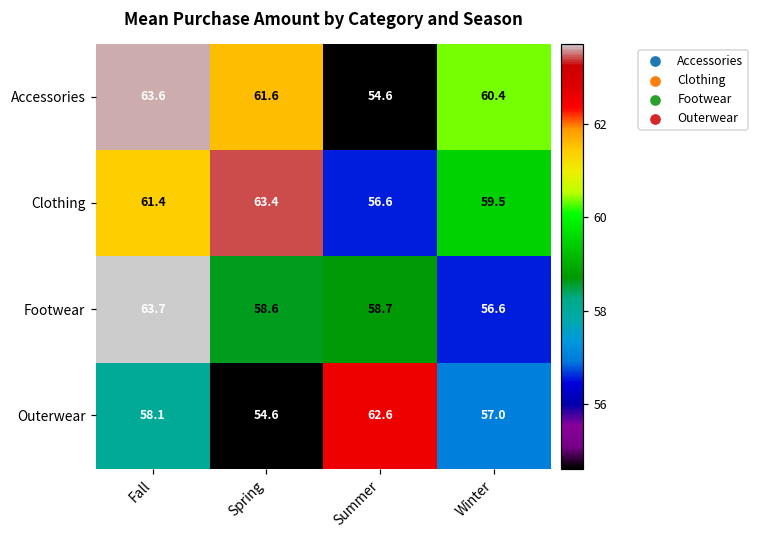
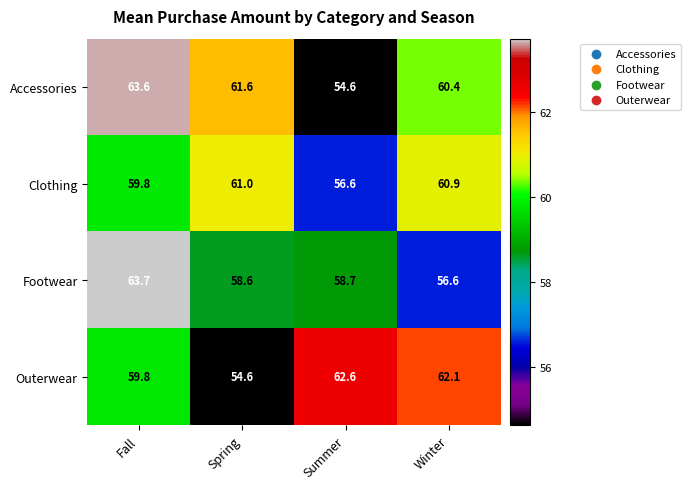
  {
    "Accessories": {
      "Fall": 63.6,
      "Spring": 61.6,
      "Summer": 54.6,
      "Winter": 60.4
    },
    "Clothing": {
-     "Fall": 61.4,
-     "Spring": 63.4,
+     "Fall": 59.8,
+     "Spring": 61.0,
      "Summer": 56.6,
-     "Winter": 59.5
+     "Winter": 60.9
    },
    "Footwear": {
      "Fall": 63.7,
      "Spring": 58.6,
      "Summer": 58.7,
      "Winter": 56.6
    },
    "Outerwear": {
-     "Fall": 58.1,
+     "Fall": 59.8,
      "Spring": 54.6,
      "Summer": 62.6,
-     "Winter": 57.0
+     "Winter": 62.1
    }
  }
